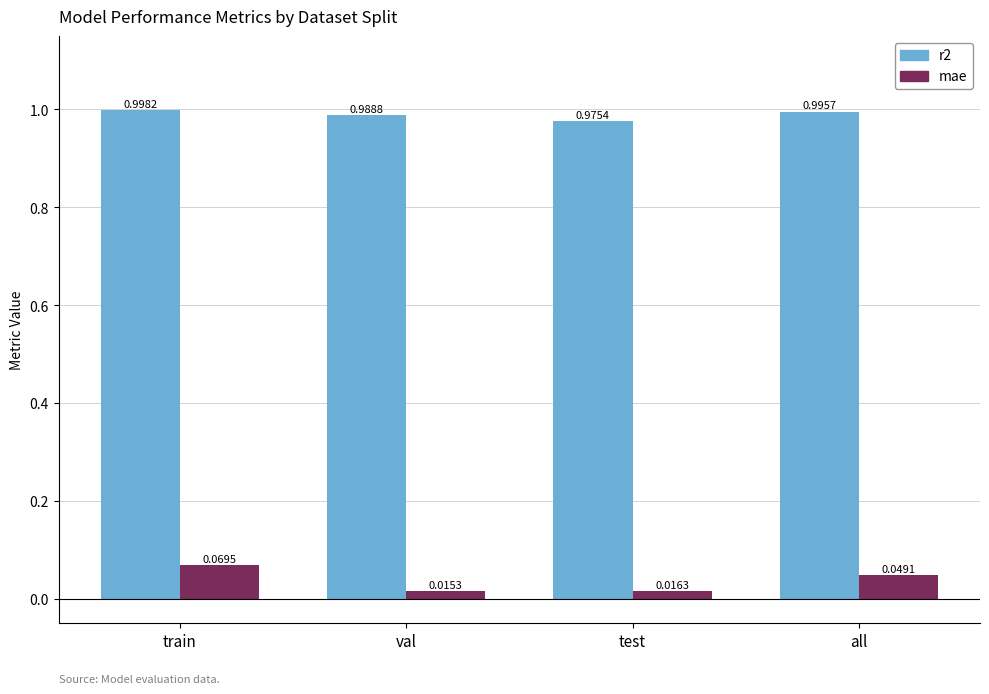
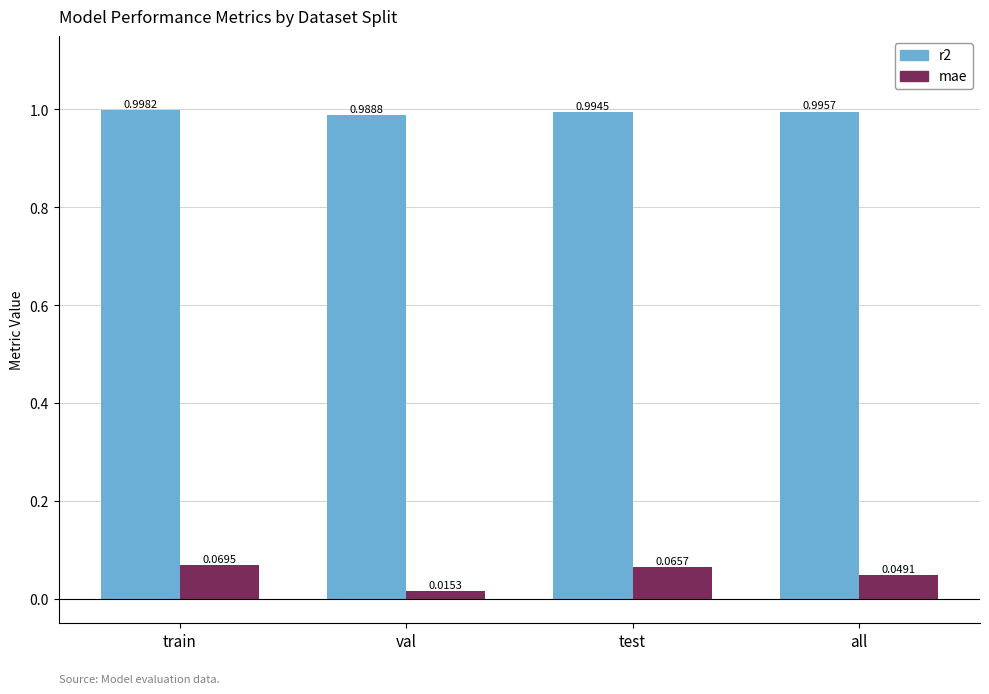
  {
    "r2": {
      "train": 0.9982,
      "val": 0.9888,
-     "test": 0.9754,
+     "test": 0.9945,
      "all": 0.9957
    },
    "mae": {
      "train": 0.0695,
      "val": 0.0153,
-     "test": 0.0163,
+     "test": 0.0657,
      "all": 0.0491
    }
  }
